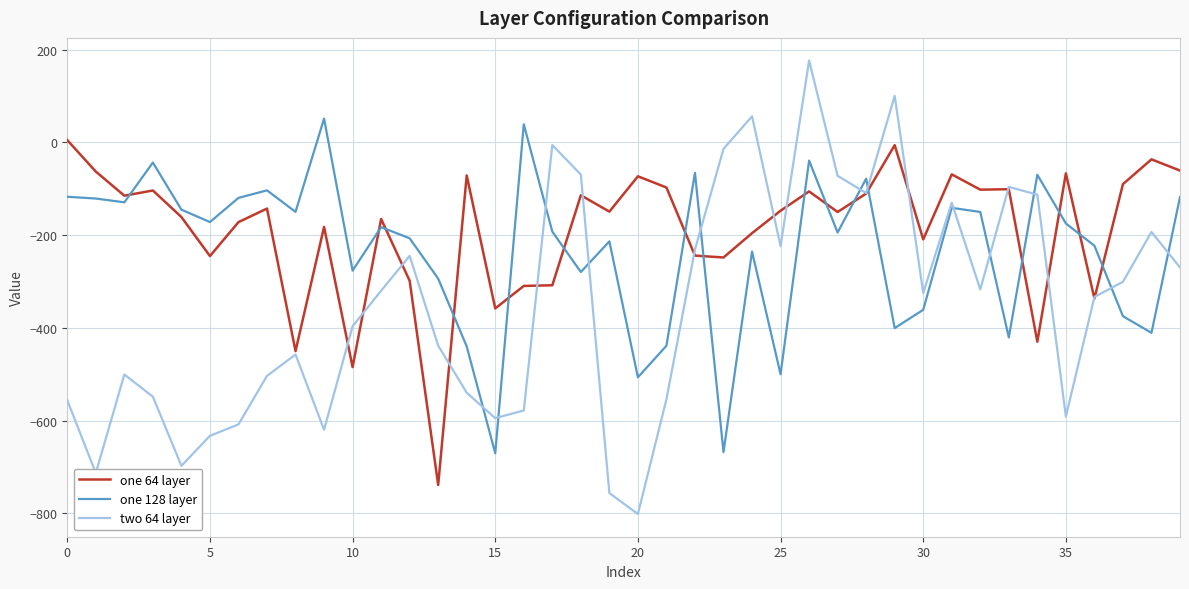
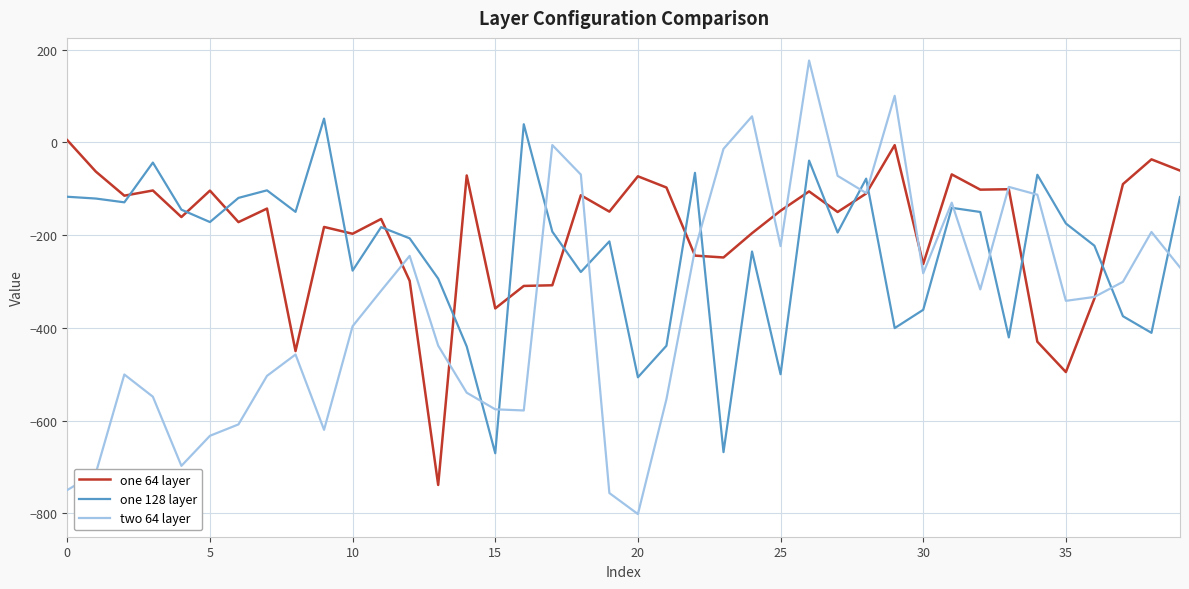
  {
    "one 64 layer": {
      "0": 0,
-     "5": -240,
-     "10": -480,
+     "5": -100,
+     "10": -200,
      "15": -360,
      "20": -70,
      "25": -150,
-     "30": -210,
-     "35": -70
+     "30": -260,
+     "35": -500
    },
    "one 128 layer": {
      "0": -120,
      "5": -170,
      "10": -280,
      "15": -670,
      "20": -510,
      "25": -500,
      "30": -360,
      "35": -170
    },
    "two 64 layer": {
-     "0": -560,
+     "0": -750,
      "5": -630,
      "10": -400,
-     "15": -590,
+     "15": -580,
      "20": -800,
      "25": -220,
-     "30": -320,
-     "35": -590
+     "30": -280,
+     "35": -340
    }
  }
